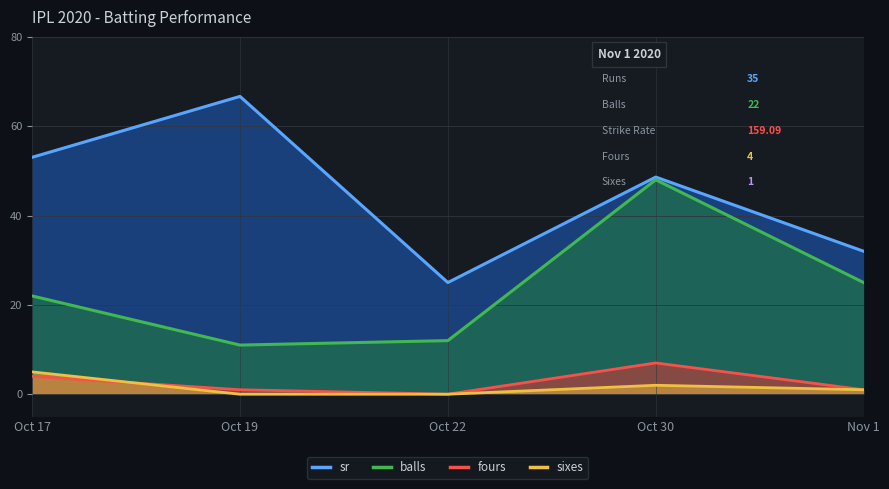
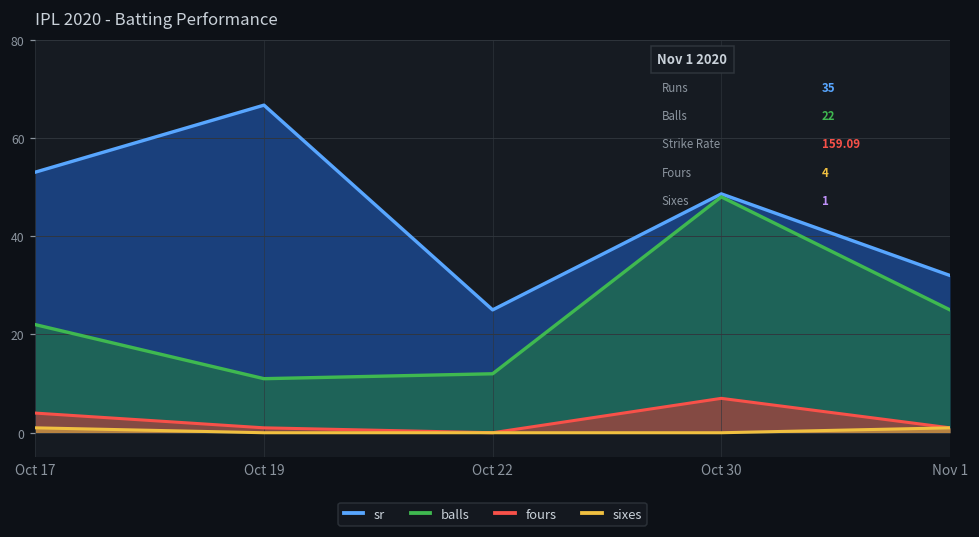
  {
    "sixes": {
-     "Oct 17": 5,
+     "Oct 17": 1,
      "Oct 19": 0,
-     "Oct 30": 2
+     "Oct 30": 0
    }
  }
